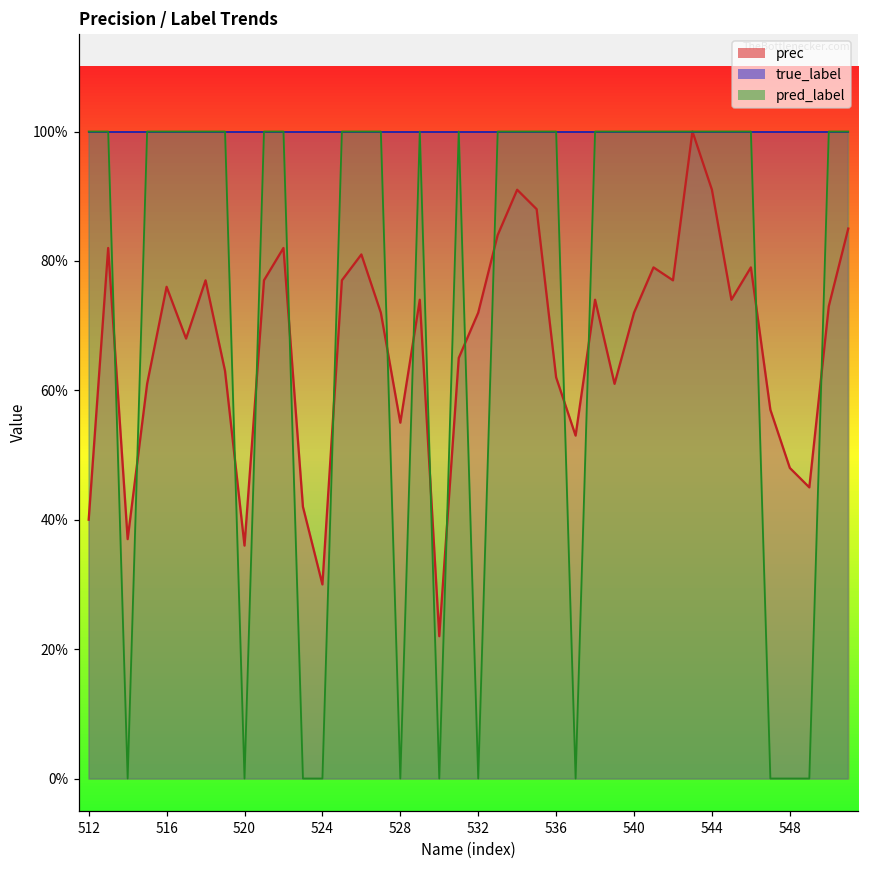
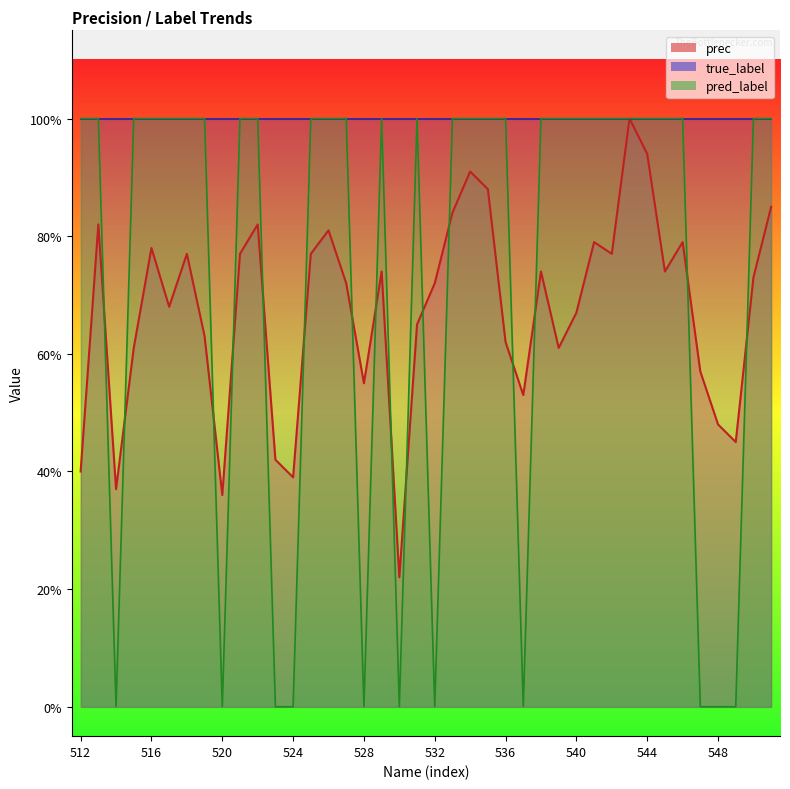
  {
    "prec": {
      "512": "40%",
-     "516": "76%",
+     "516": "78%",
      "520": "36%",
-     "524": "30%",
+     "524": "39%",
      "528": "55%",
      "532": "72%",
      "536": "62%",
-     "540": "72%",
-     "544": "91%",
+     "540": "67%",
+     "544": "94%",
      "548": "48%"
    },
    "true_label": {
      "520": "100%",
      "524": "100%",
      "528": "100%",
      "532": "100%",
      "548": "100%"
    },
    "pred_label": {
      "520": "0%",
      "524": "0%",
      "528": "0%",
      "532": "0%",
      "548": "0%"
    }
  }
